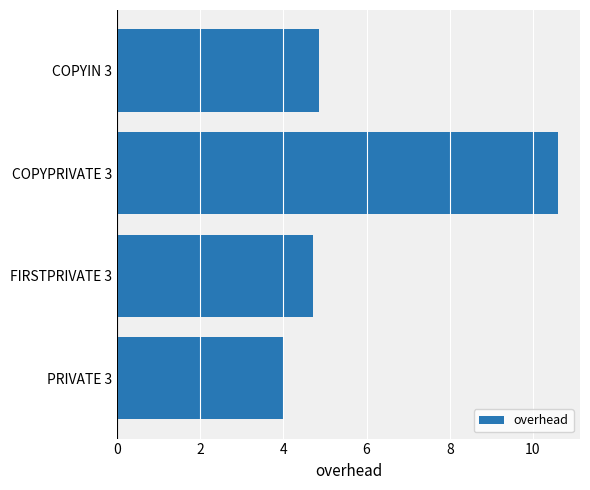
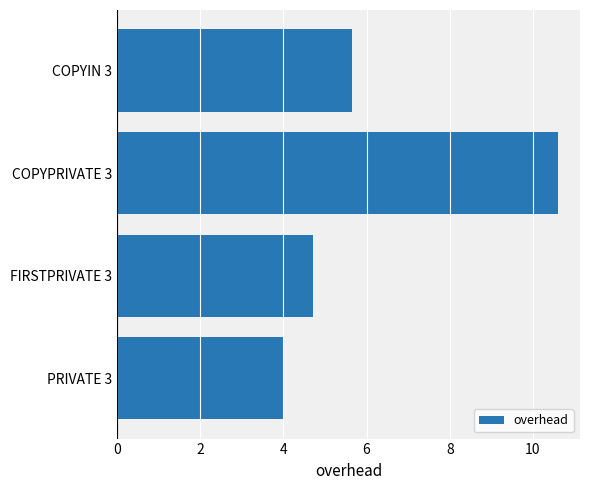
  {
-   "COPYIN 3": 4.9,
+   "COPYIN 3": 5.7,
    "COPYPRIVATE 3": 10.6,
    "FIRSTPRIVATE 3": 4.7,
    "PRIVATE 3": 4.0
  }
